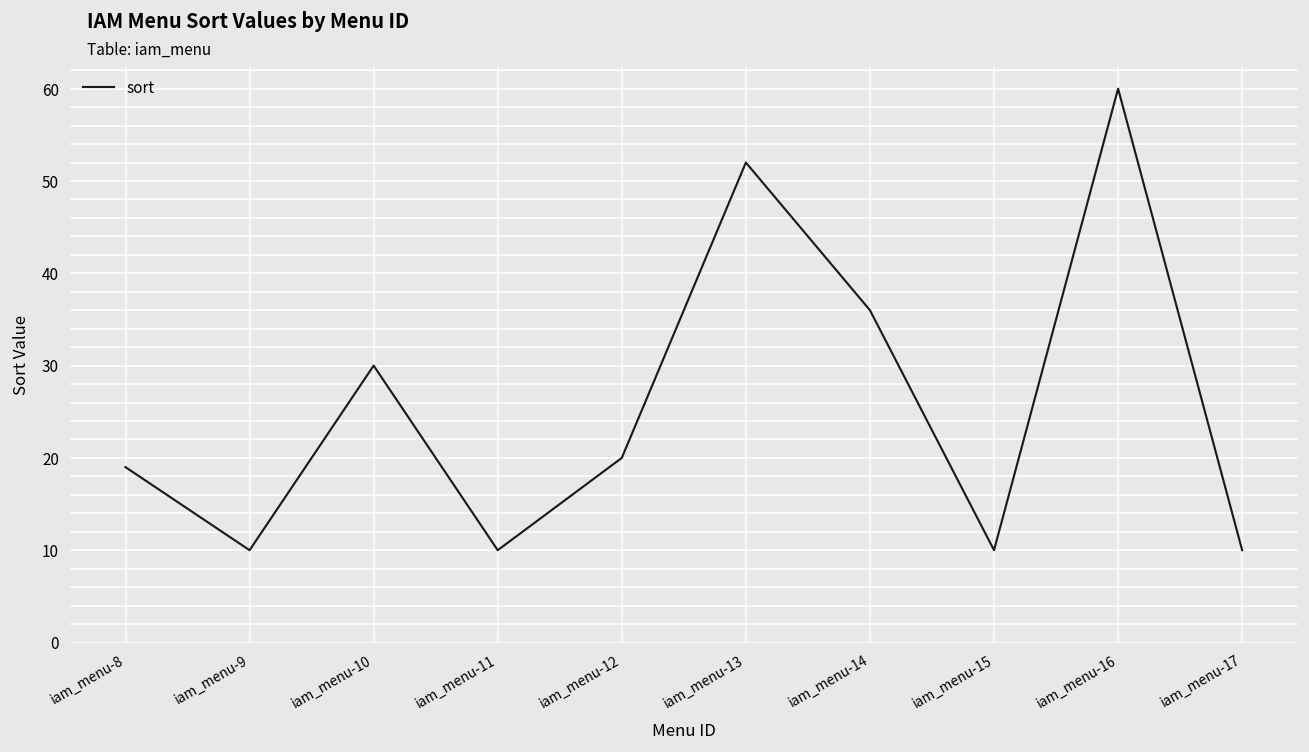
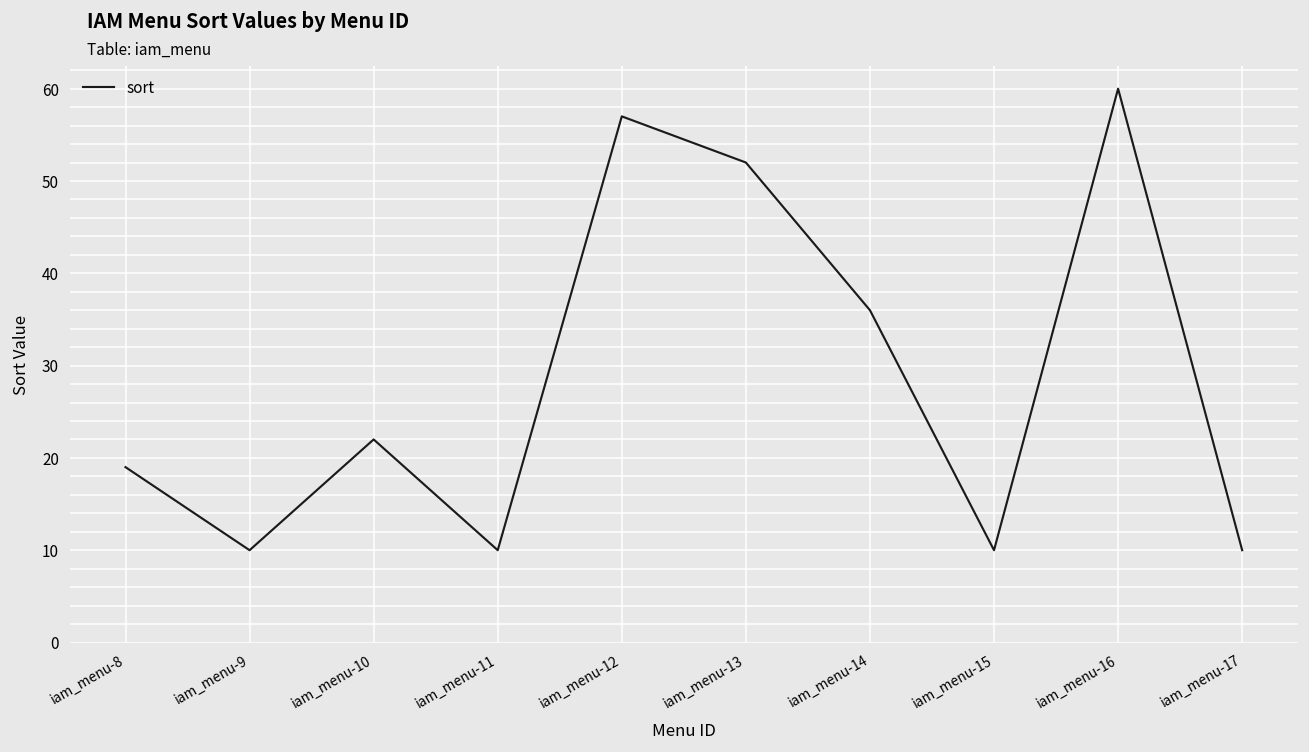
  {
    "iam_menu-8": 19,
    "iam_menu-9": 10,
-   "iam_menu-10": 30,
+   "iam_menu-10": 22,
    "iam_menu-11": 10,
-   "iam_menu-12": 20,
+   "iam_menu-12": 57,
    "iam_menu-13": 52,
    "iam_menu-14": 36,
    "iam_menu-15": 10,
    "iam_menu-16": 60,
    "iam_menu-17": 10
  }
